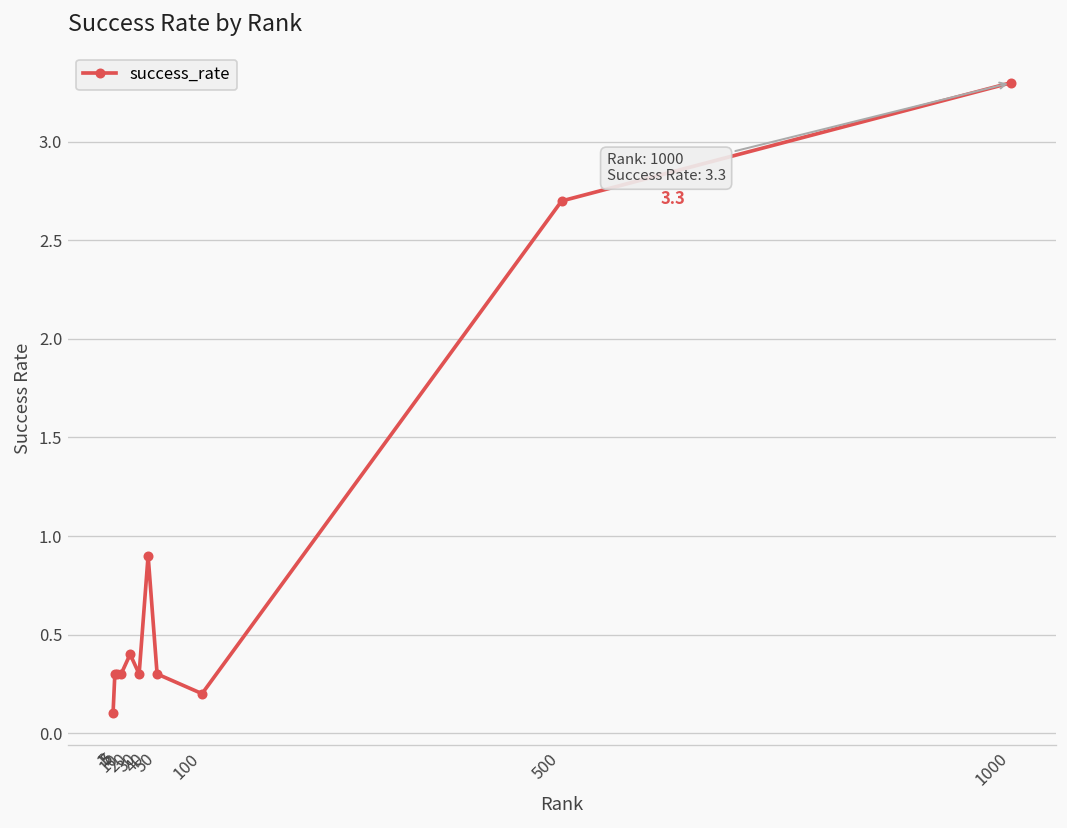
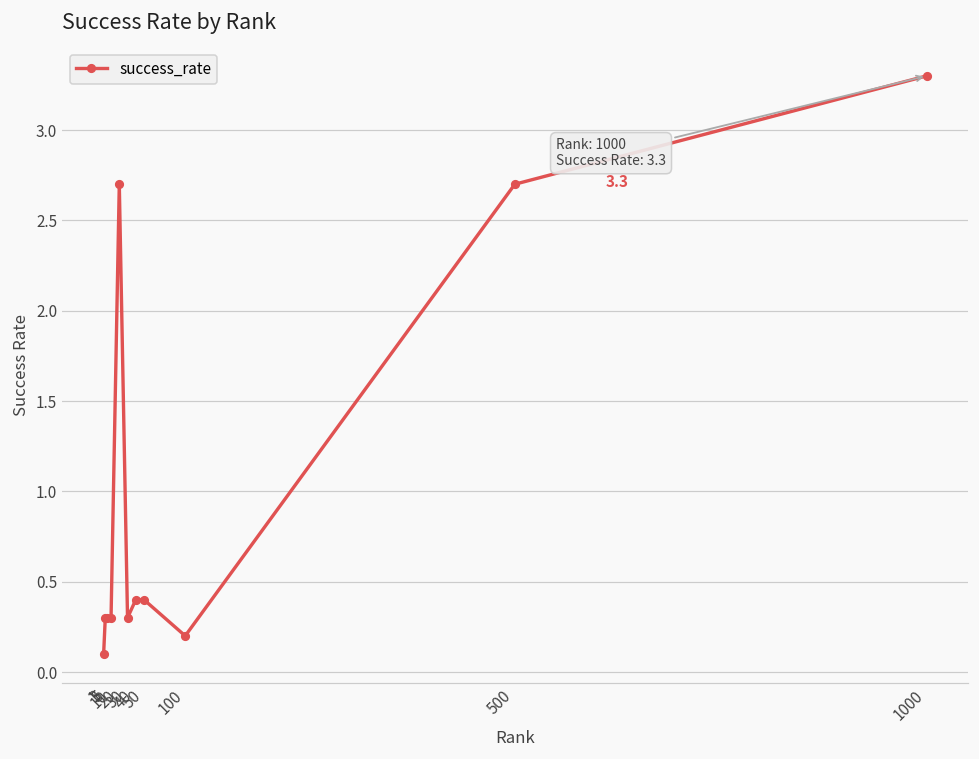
  {
    "1": 0.1,
    "3": 0.3,
    "5": 0.3,
    "10": 0.3,
-   "20": 0.4,
+   "20": 2.7,
    "30": 0.3,
-   "40": 0.9,
-   "50": 0.3,
+   "40": 0.4,
+   "50": 0.4,
    "100": 0.2,
    "500": 2.7
  }
